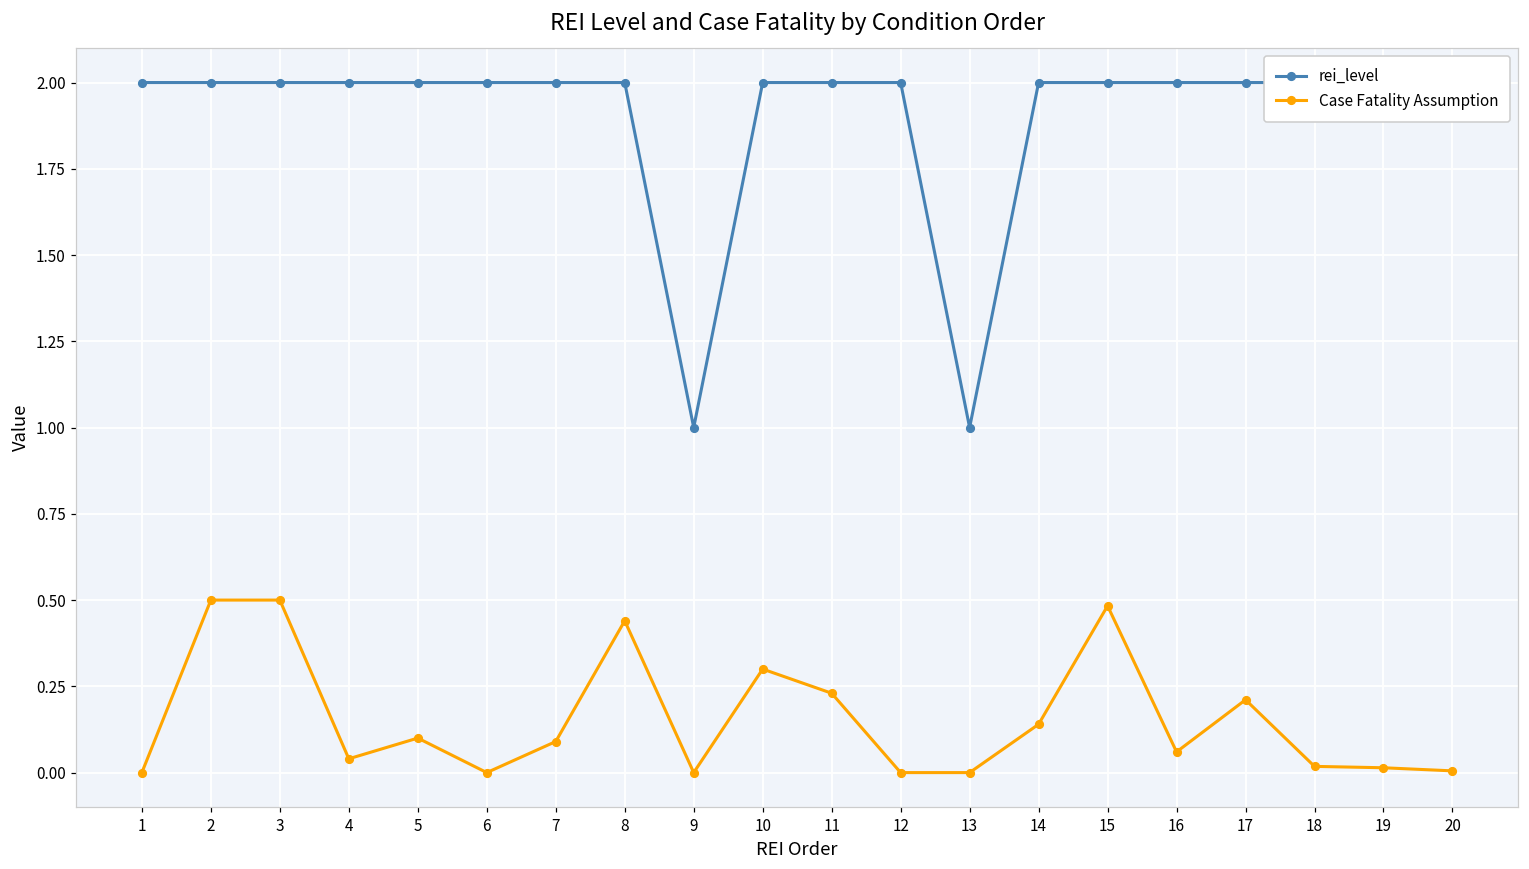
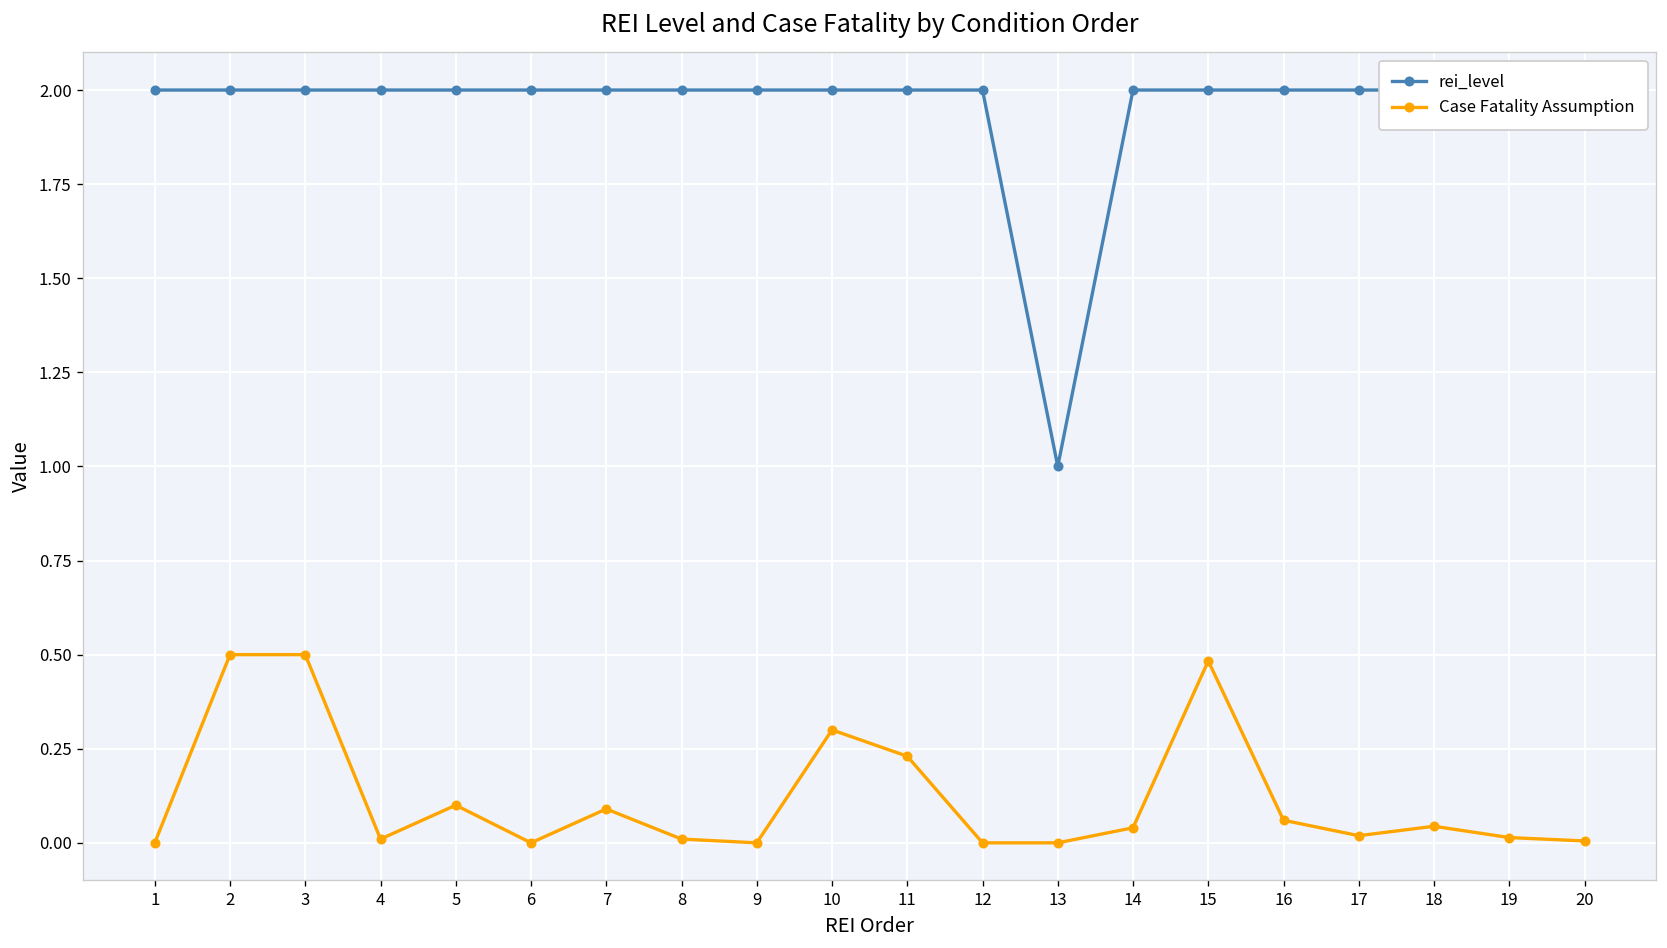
  {
    "rei_level": {
      "1": 2,
      "2": 2,
      "3": 2,
      "4": 2,
      "5": 2,
      "6": 2,
      "7": 2,
      "8": 2,
-     "9": 1,
+     "9": 2,
      "10": 2,
      "11": 2,
      "12": 2,
      "13": 1,
      "14": 2,
      "15": 2,
      "16": 2,
      "17": 2
    },
    "Case Fatality Assumption": {
      "1": 0.00,
      "2": 0.50,
      "3": 0.50,
-     "4": 0.04,
+     "4": 0.01,
      "5": 0.10,
      "6": 0.00,
      "7": 0.09,
-     "8": 0.44,
+     "8": 0.01,
      "9": 0.00,
      "10": 0.30,
      "11": 0.23,
      "12": 0.00,
      "13": 0.00,
-     "14": 0.14,
+     "14": 0.04,
      "15": 0.48,
      "16": 0.06,
-     "17": 0.21,
-     "18": 0.02,
+     "17": 0.02,
+     "18": 0.04,
      "19": 0.01,
      "20": 0.01
    }
  }
